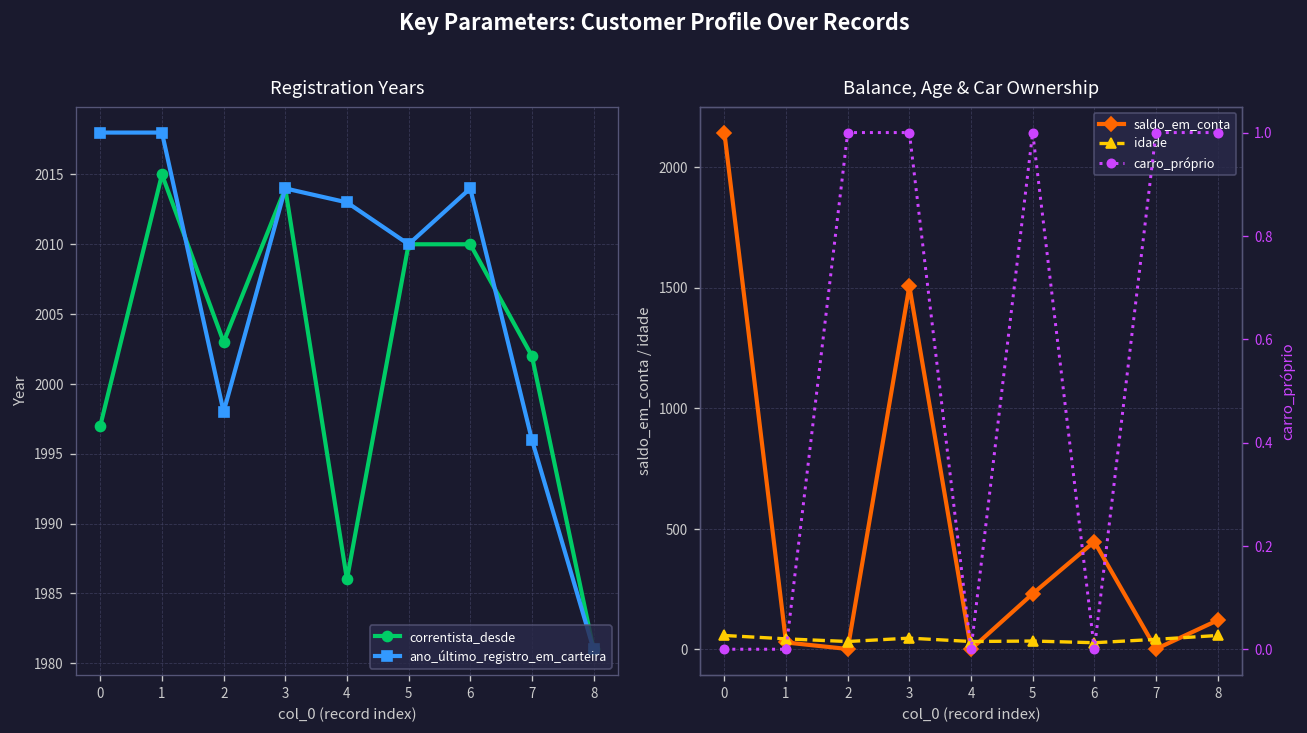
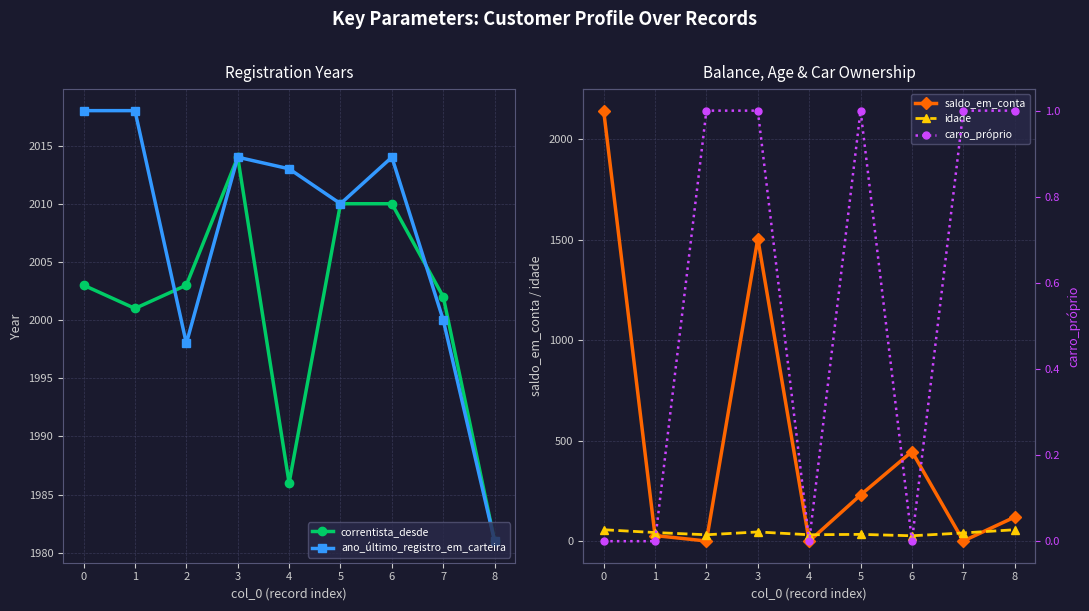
  {
    "Registration Years": {
      "correntista_desde": {
-       "0": 1997,
-       "1": 2015,
+       "0": 2003,
+       "1": 2001,
        "2": 2003,
        "4": 1986,
        "6": 2010,
        "7": 2002
      },
      "ano_último_registro_em_carteira": {
        "0": 2018,
        "1": 2018,
        "2": 1998,
        "4": 2013,
        "6": 2014,
-       "7": 1996
+       "7": 2000
      }
    }
  }
